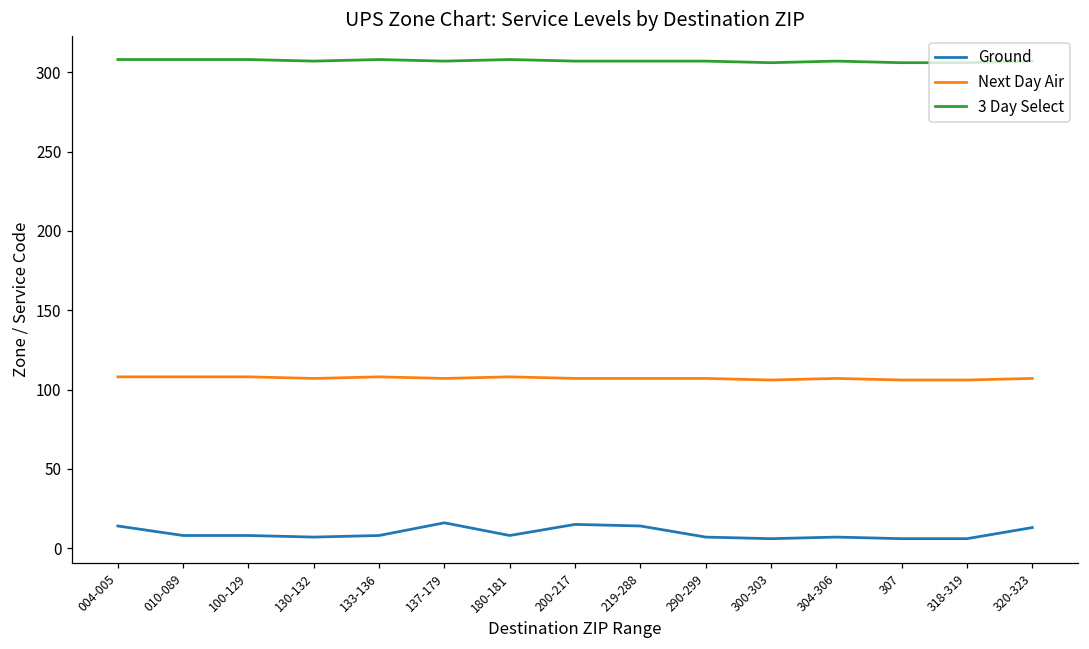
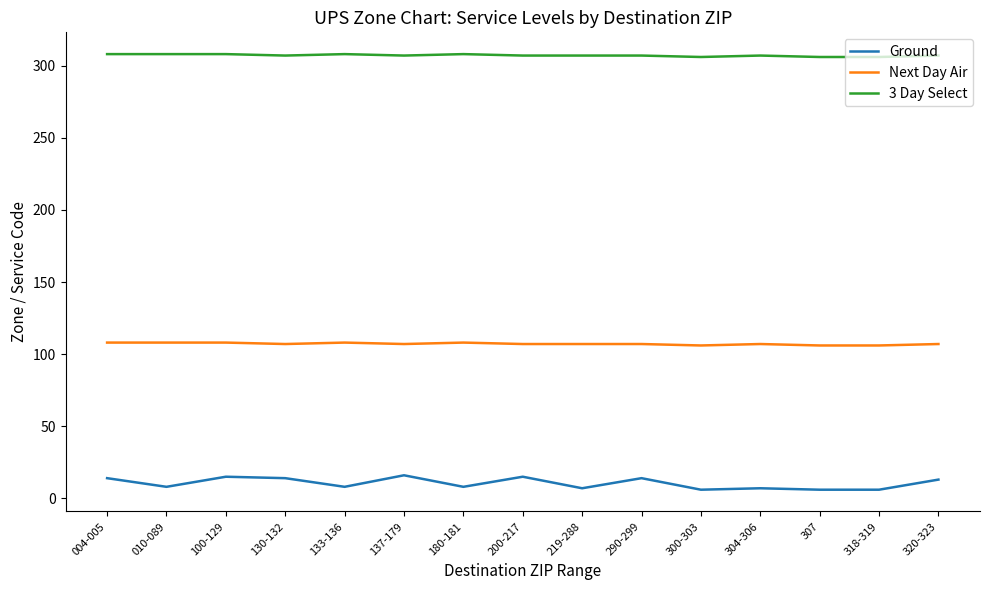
  {
    "Ground": {
      "004-005": 14,
      "010-089": 8,
-     "100-129": 8,
-     "130-132": 7,
+     "100-129": 15,
+     "130-132": 14,
      "133-136": 8,
      "137-179": 16,
      "180-181": 8,
      "200-217": 15,
-     "219-288": 14,
-     "290-299": 7,
+     "219-288": 7,
+     "290-299": 14,
      "300-303": 6,
      "304-306": 7,
      "307": 6,
      "318-319": 6,
      "320-323": 13
    },
    "Next Day Air": {
      "004-005": 108,
      "010-089": 108,
      "100-129": 108,
      "130-132": 107,
      "133-136": 108,
      "137-179": 107,
      "180-181": 108,
      "200-217": 107,
      "219-288": 107,
      "290-299": 107,
      "300-303": 106,
      "304-306": 107,
      "307": 106,
      "318-319": 106,
      "320-323": 107
    },
    "3 Day Select": {
      "004-005": 308,
      "010-089": 308,
      "100-129": 308,
      "130-132": 307,
      "133-136": 308,
      "137-179": 307,
      "180-181": 308,
      "200-217": 307,
      "219-288": 307,
      "290-299": 307,
      "300-303": 306,
      "304-306": 307,
      "307": 306
    }
  }
